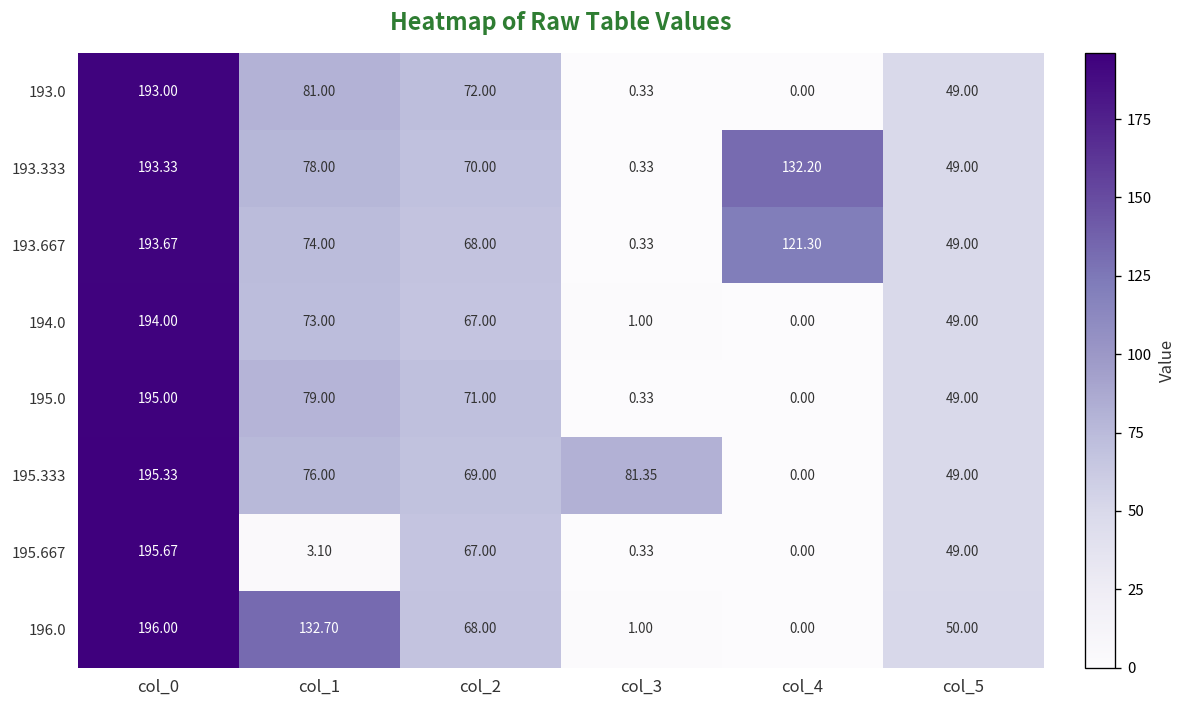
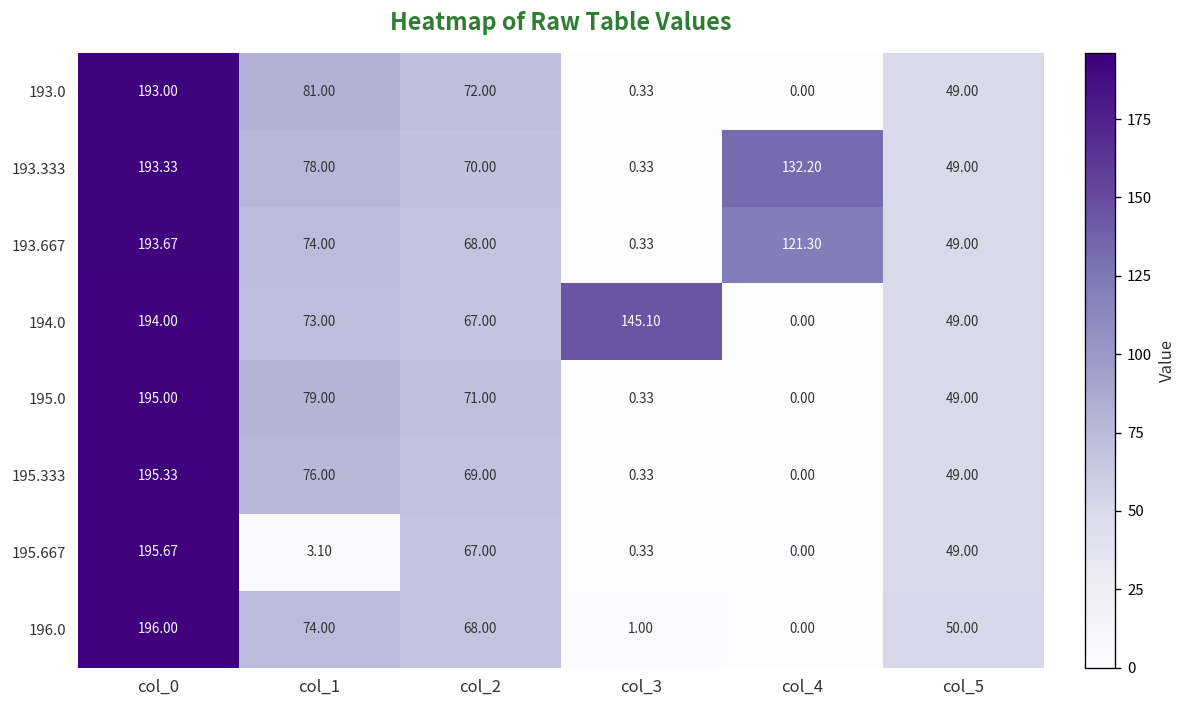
  {
    "193.0": {
      "col_0": 193.00,
      "col_1": 81.00,
      "col_2": 72.00,
      "col_3": 0.33,
      "col_4": 0.00,
      "col_5": 49.00
    },
    "193.333": {
      "col_0": 193.33,
      "col_1": 78.00,
      "col_2": 70.00,
      "col_3": 0.33,
      "col_4": 132.20,
      "col_5": 49.00
    },
    "193.667": {
      "col_0": 193.67,
      "col_1": 74.00,
      "col_2": 68.00,
      "col_3": 0.33,
      "col_4": 121.30,
      "col_5": 49.00
    },
    "194.0": {
      "col_0": 194.00,
      "col_1": 73.00,
      "col_2": 67.00,
-     "col_3": 1.00,
+     "col_3": 145.10,
      "col_4": 0.00,
      "col_5": 49.00
    },
    "195.0": {
      "col_0": 195.00,
      "col_1": 79.00,
      "col_2": 71.00,
      "col_3": 0.33,
      "col_4": 0.00,
      "col_5": 49.00
    },
    "195.333": {
      "col_0": 195.33,
      "col_1": 76.00,
      "col_2": 69.00,
-     "col_3": 81.35,
+     "col_3": 0.33,
      "col_4": 0.00,
      "col_5": 49.00
    },
    "195.667": {
      "col_0": 195.67,
      "col_1": 3.10,
      "col_2": 67.00,
      "col_3": 0.33,
      "col_4": 0.00,
      "col_5": 49.00
    },
    "196.0": {
      "col_0": 196.00,
-     "col_1": 132.70,
+     "col_1": 74.00,
      "col_2": 68.00,
      "col_3": 1.00,
      "col_4": 0.00,
      "col_5": 50.00
    }
  }
